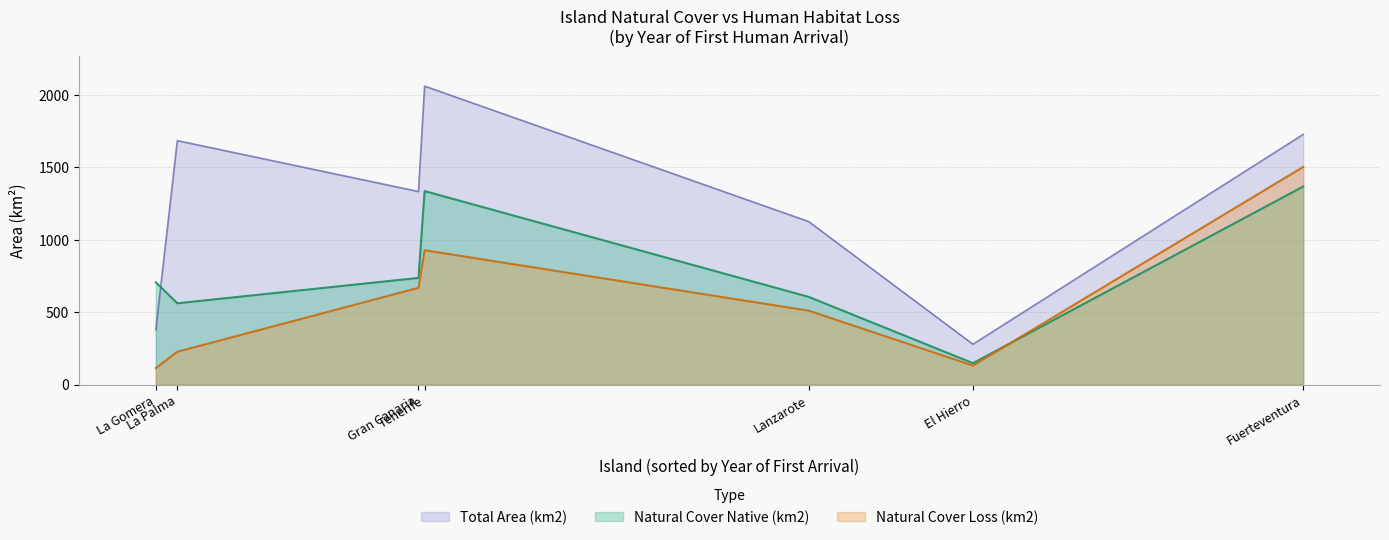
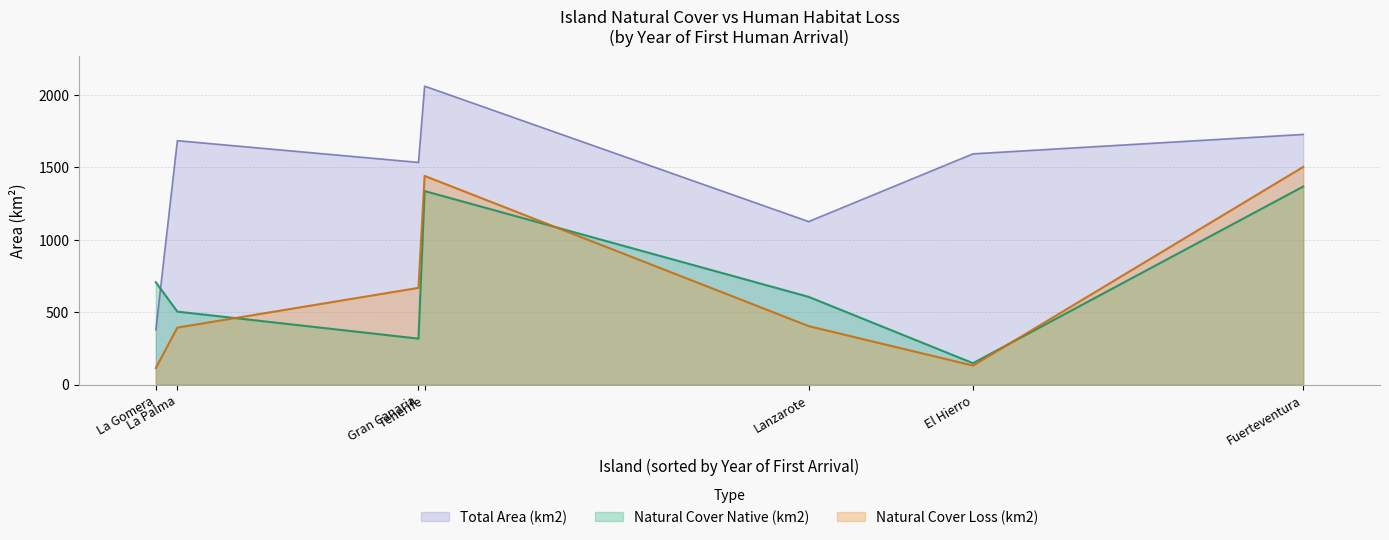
  {
    "Total Area (km2)": {
      "La Gomera": 380,
      "La Palma": 1680,
-     "Gran Canaria": 1330,
+     "Gran Canaria": 1530,
      "Tenerife": 2060,
      "Lanzarote": 1120,
-     "El Hierro": 280,
+     "El Hierro": 1590,
      "Fuerteventura": 1730
    },
    "Natural Cover Native (km2)": {
      "La Gomera": 710,
-     "La Palma": 560,
-     "Gran Canaria": 740,
+     "La Palma": 500,
+     "Gran Canaria": 320,
      "Tenerife": 1330,
      "Lanzarote": 600,
      "Fuerteventura": 1370
    },
    "Natural Cover Loss (km2)": {
      "La Gomera": 110,
-     "La Palma": 230,
+     "La Palma": 390,
      "Gran Canaria": 670,
-     "Tenerife": 930,
-     "Lanzarote": 510,
+     "Tenerife": 1440,
+     "Lanzarote": 400,
      "Fuerteventura": 1500
    }
  }
